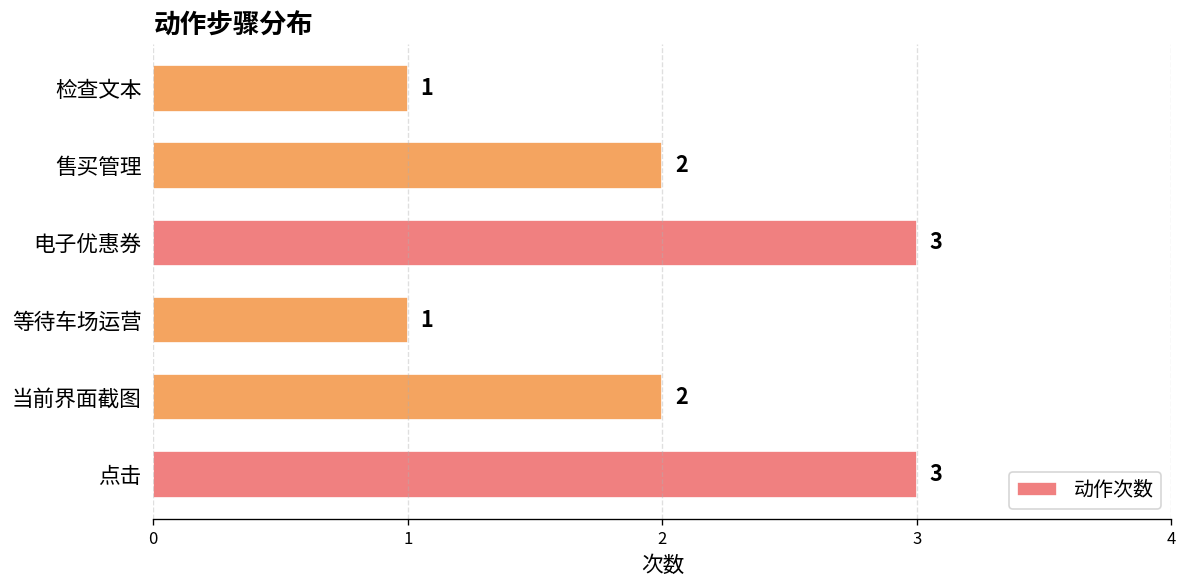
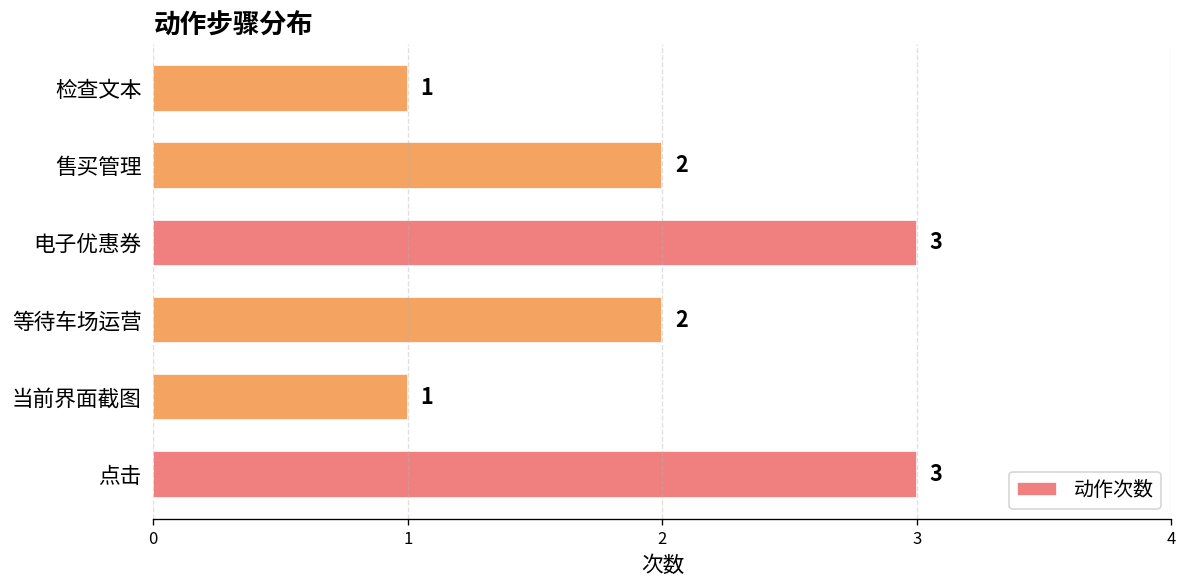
  {
    "检查文本": 1,
    "售买管理": 2,
    "电子优惠券": 3,
-   "等待车场运营": 1,
-   "当前界面截图": 2,
+   "等待车场运营": 2,
+   "当前界面截图": 1,
    "点击": 3
  }
